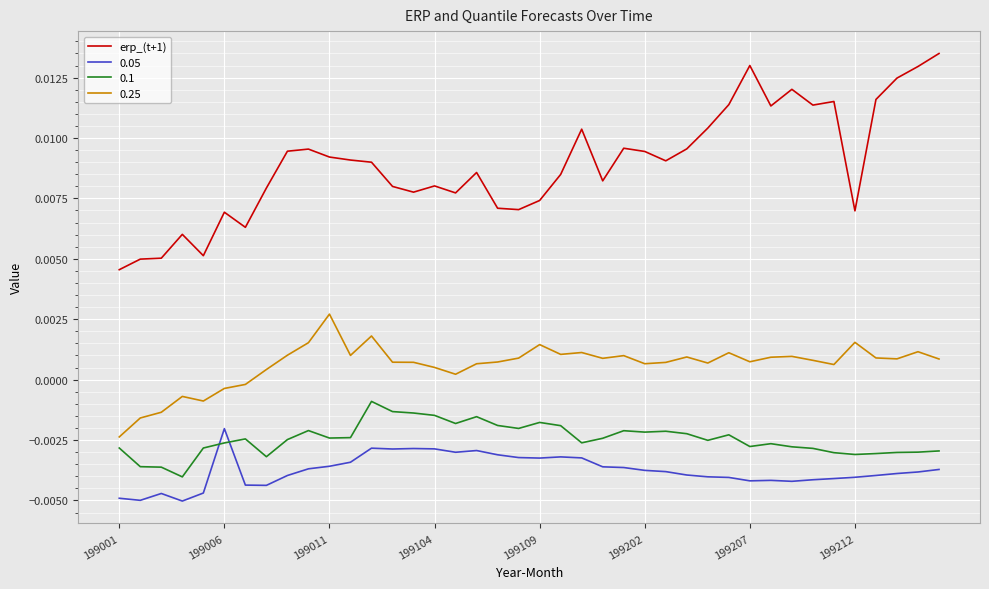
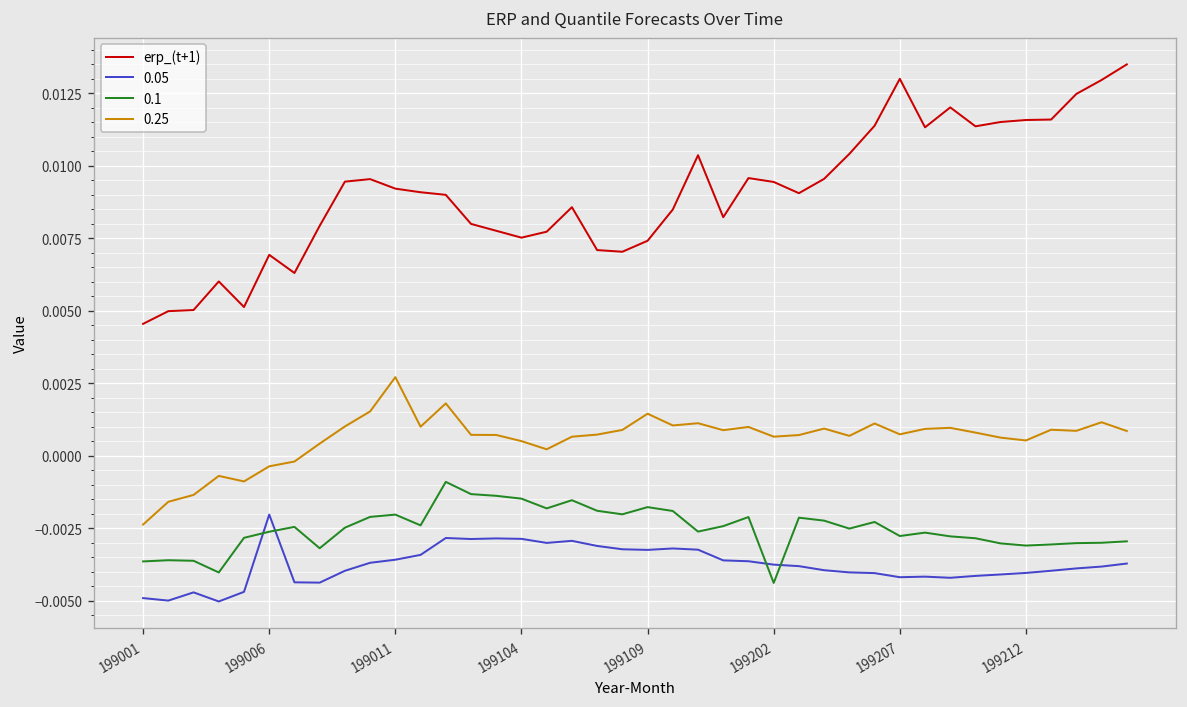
  {
    "erp_(t+1)": {
      "199001": 0.0045,
      "199006": 0.0069,
      "199011": 0.0092,
-     "199104": 0.0080,
+     "199104": 0.0075,
      "199109": 0.0074,
      "199202": 0.0094,
      "199207": 0.0130,
-     "199212": 0.0070
+     "199212": 0.0116
    },
    "0.05": {
      "199001": -0.0049,
      "199006": -0.0020,
      "199011": -0.0036,
      "199104": -0.0029,
      "199109": -0.0032,
      "199202": -0.0038,
      "199207": -0.0042,
      "199212": -0.0040
    },
    "0.1": {
-     "199001": -0.0028,
+     "199001": -0.0036,
      "199006": -0.0026,
-     "199011": -0.0024,
+     "199011": -0.0020,
      "199104": -0.0015,
      "199109": -0.0018,
-     "199202": -0.0022,
+     "199202": -0.0044,
      "199207": -0.0028,
      "199212": -0.0031
    },
    "0.25": {
      "199001": -0.0024,
      "199006": -0.0004,
      "199011": 0.0027,
      "199104": 0.0005,
      "199109": 0.0015,
      "199202": 0.0007,
      "199207": 0.0007,
-     "199212": 0.0015
+     "199212": 0.0005
    }
  }
